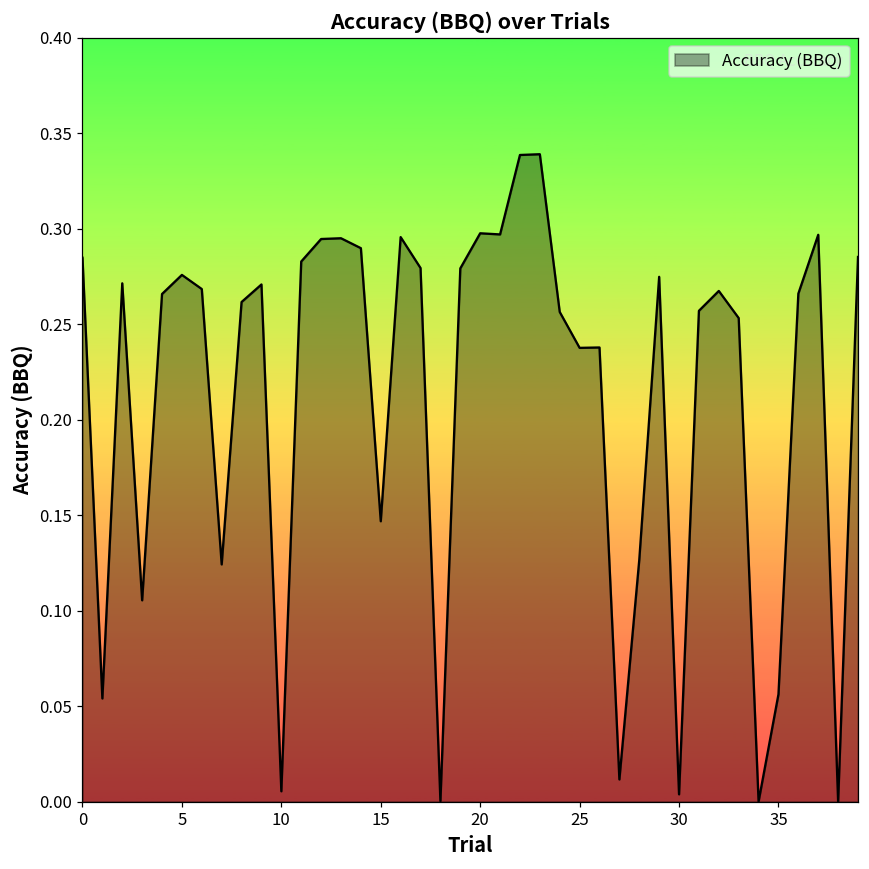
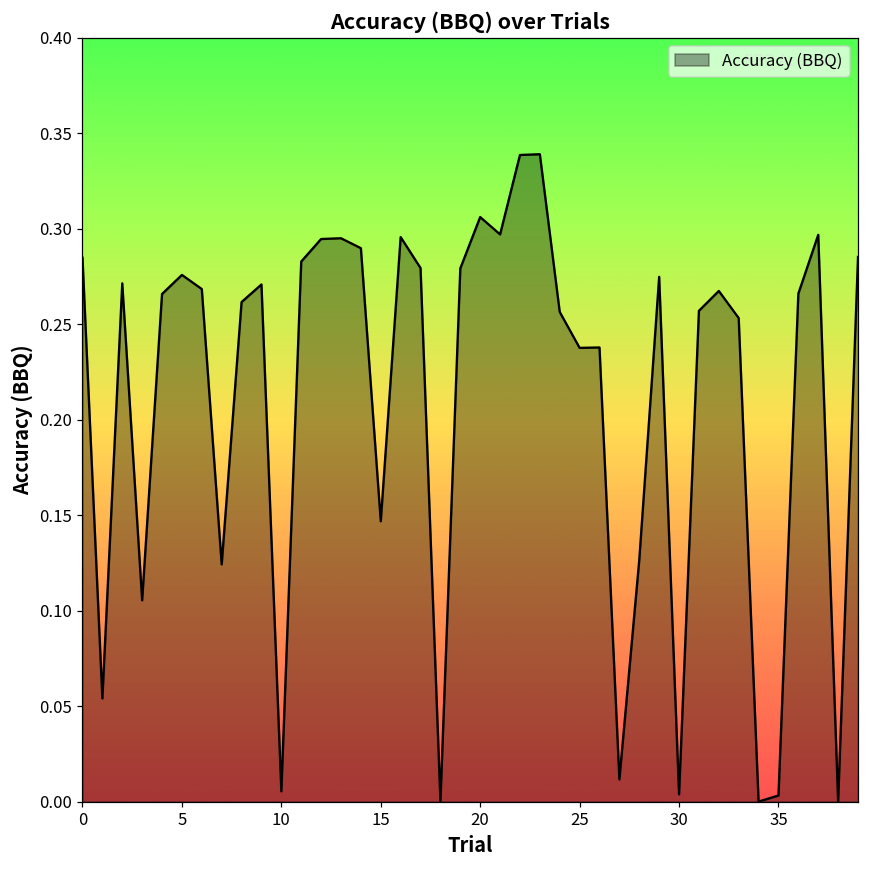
  {
    "0": 0.285,
    "5": 0.276,
    "10": 0.005,
    "15": 0.147,
-   "20": 0.298,
+   "20": 0.306,
    "25": 0.238,
    "30": 0.004,
-   "35": 0.056
+   "35": 0.003
  }
